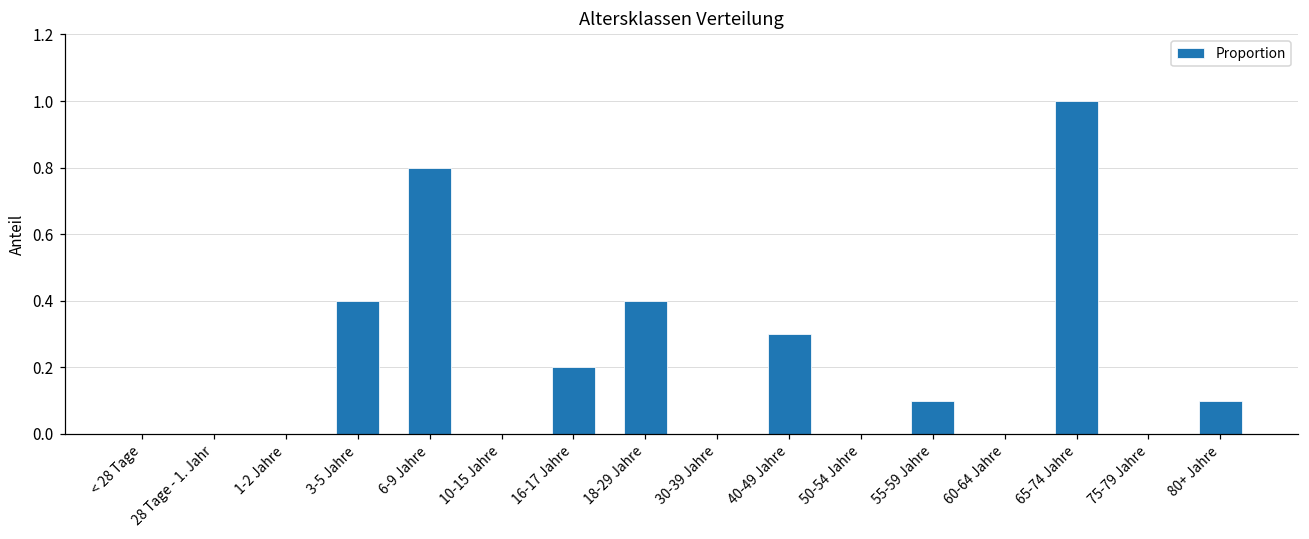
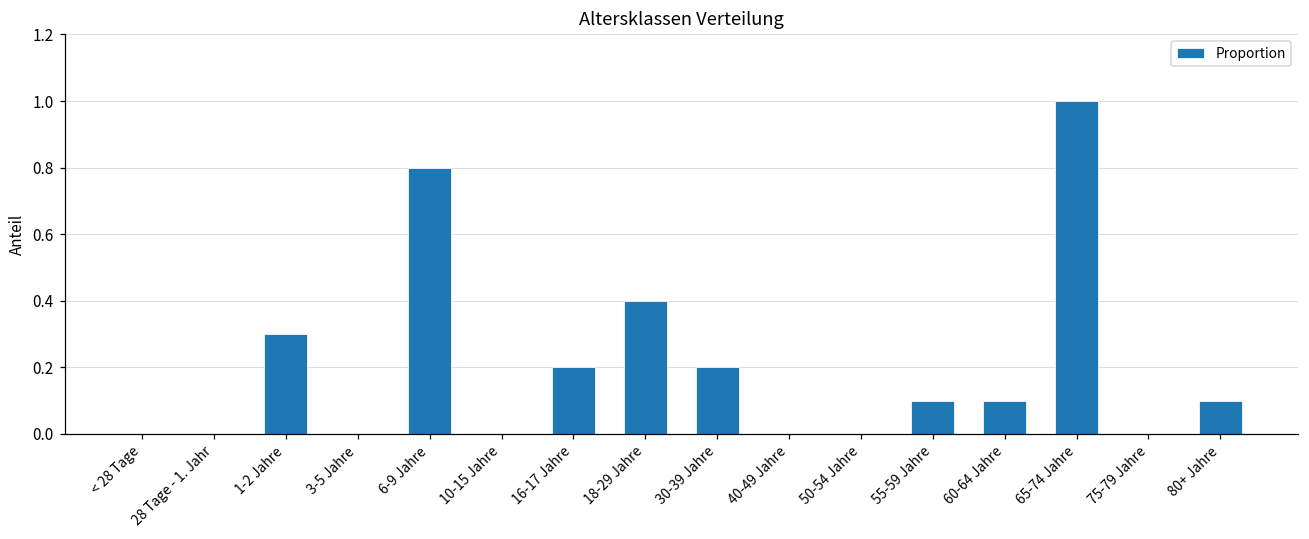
  {
    "< 28 Tage": 0.0,
    "28 Tage - 1. Jahr": 0.0,
-   "1-2 Jahre": 0.0,
-   "3-5 Jahre": 0.4,
+   "1-2 Jahre": 0.3,
+   "3-5 Jahre": 0.0,
    "6-9 Jahre": 0.8,
    "10-15 Jahre": 0.0,
    "16-17 Jahre": 0.2,
    "18-29 Jahre": 0.4,
-   "30-39 Jahre": 0.0,
-   "40-49 Jahre": 0.3,
+   "30-39 Jahre": 0.2,
+   "40-49 Jahre": 0.0,
    "50-54 Jahre": 0.0,
    "55-59 Jahre": 0.1,
-   "60-64 Jahre": 0.0,
+   "60-64 Jahre": 0.1,
    "65-74 Jahre": 1.0,
    "75-79 Jahre": 0.0,
    "80+ Jahre": 0.1
  }
